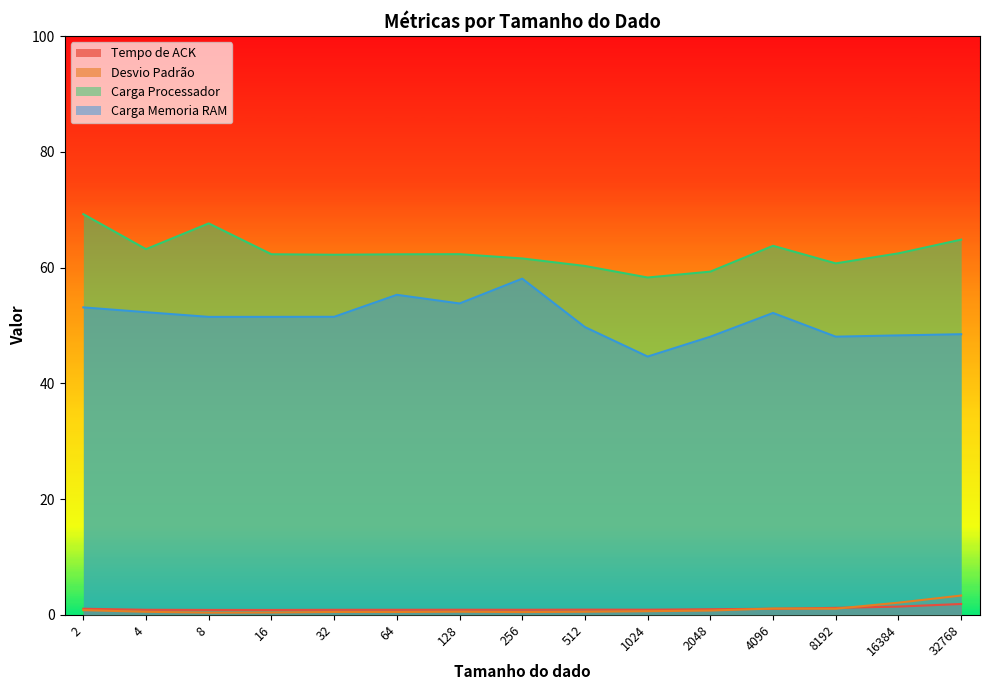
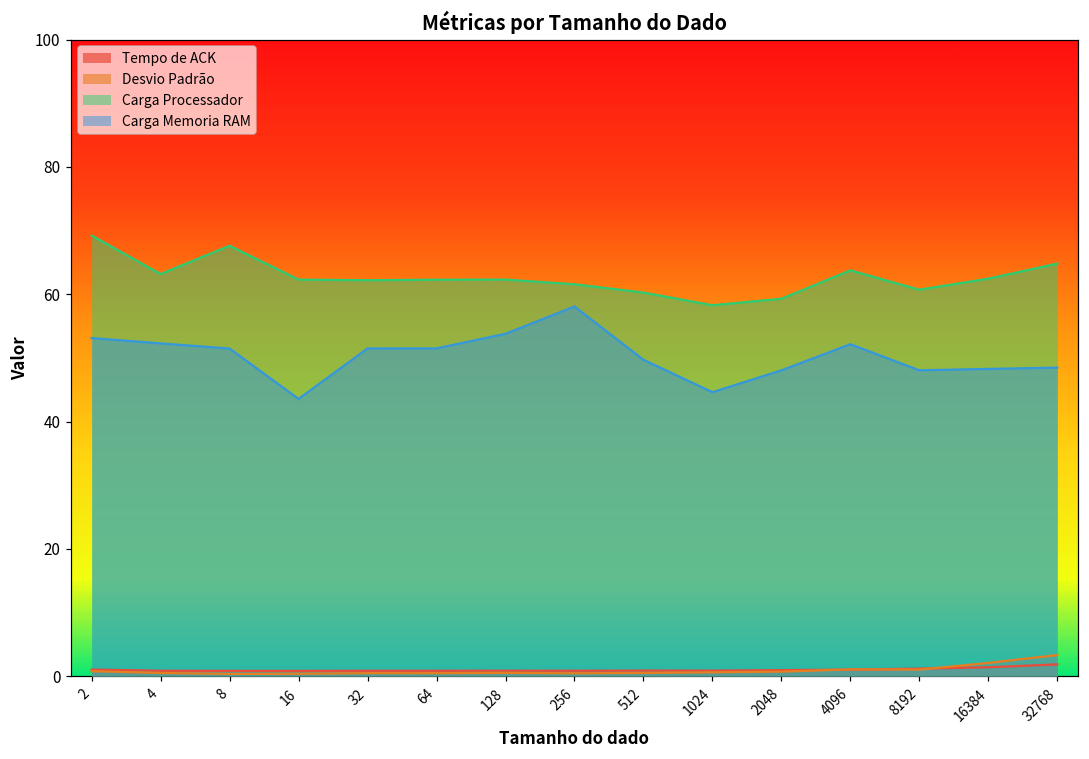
  {
    "Carga Processador": {
      "2": 69,
      "4": 63,
      "8": 68,
      "16": 62,
      "32": 62,
      "64": 62,
      "128": 62,
      "256": 62,
      "512": 60,
      "1024": 58,
      "2048": 59,
      "4096": 64,
      "8192": 61,
      "16384": 62,
      "32768": 65
    },
    "Carga Memoria RAM": {
      "2": 53,
      "4": 52,
      "8": 51,
-     "16": 51,
+     "16": 44,
      "32": 51,
-     "64": 55,
+     "64": 51,
      "128": 54,
      "256": 58,
      "512": 50,
      "1024": 45,
      "2048": 48,
      "4096": 52,
      "8192": 48,
      "16384": 48,
      "32768": 48
    }
  }
